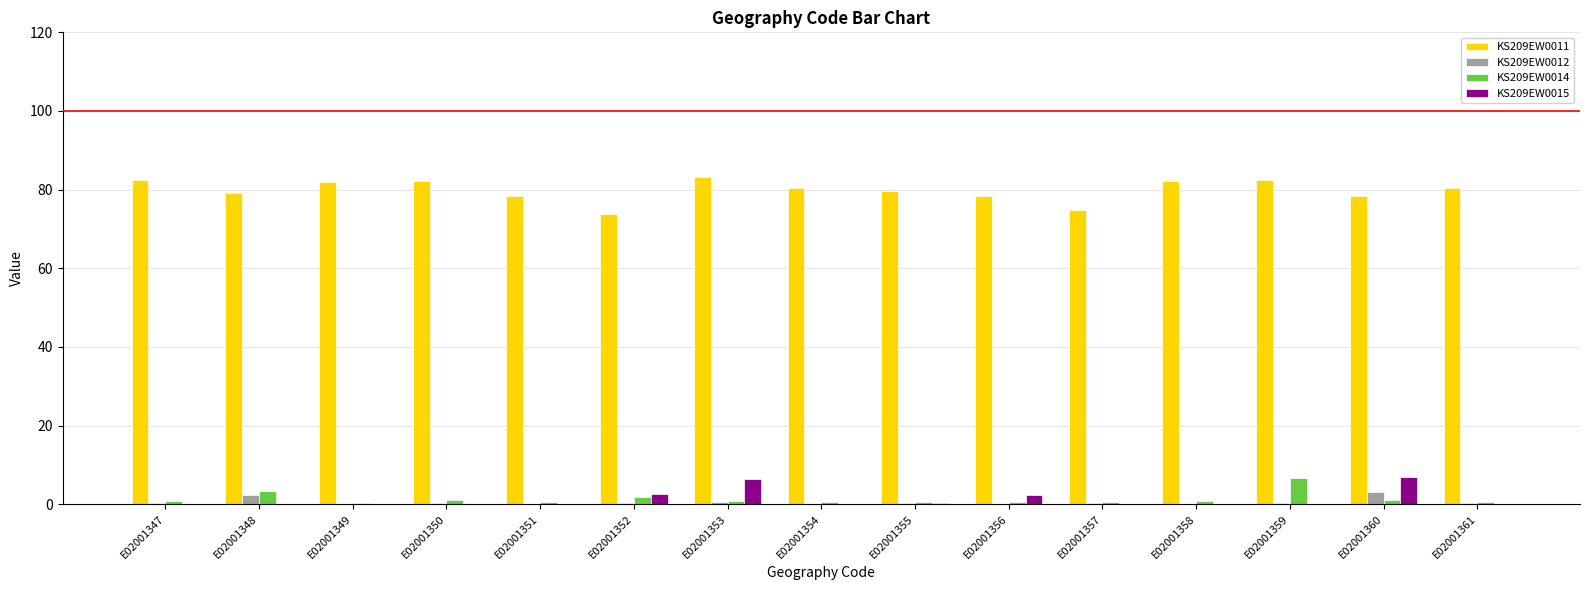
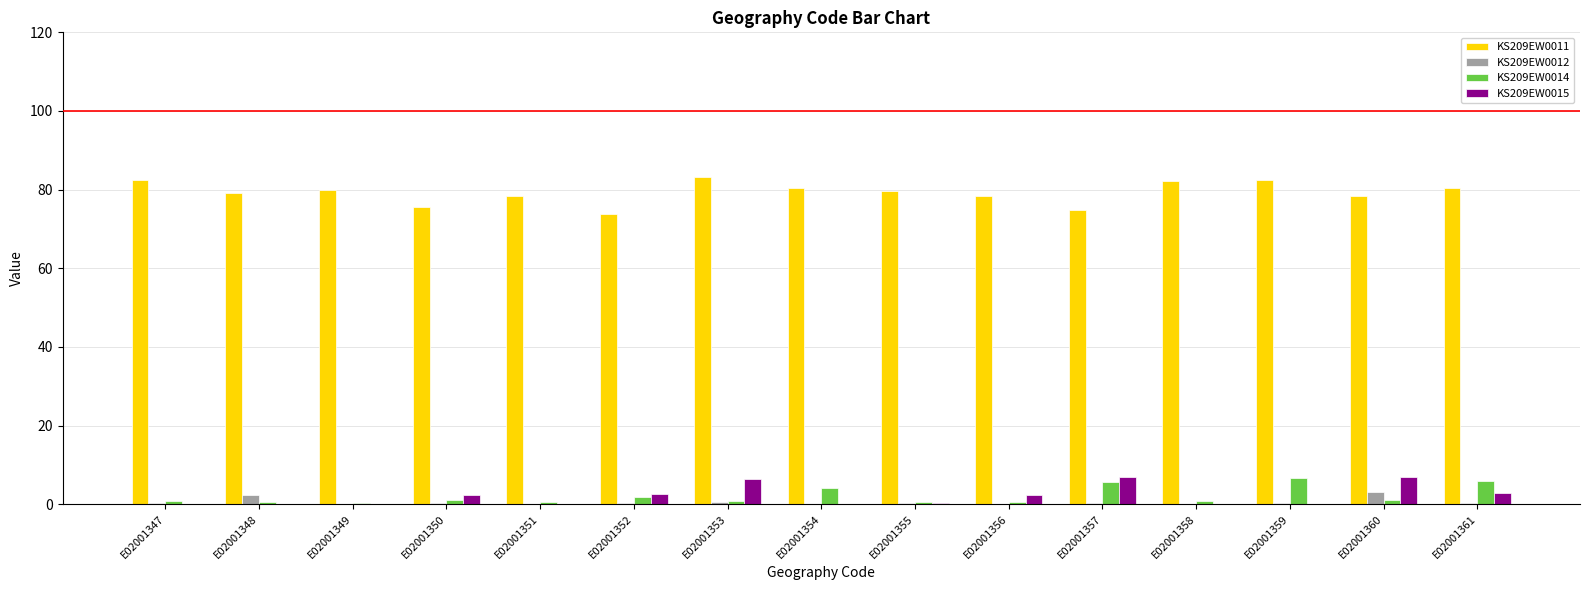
  {
    "KS209EW0011": {
      "E02001347": 82,
      "E02001348": 79,
-     "E02001349": 82,
-     "E02001350": 82,
+     "E02001349": 80,
+     "E02001350": 76,
      "E02001351": 78,
      "E02001352": 74,
      "E02001353": 83,
      "E02001354": 80,
      "E02001355": 80,
      "E02001356": 78,
      "E02001357": 75,
      "E02001358": 82,
      "E02001359": 82,
      "E02001360": 78,
      "E02001361": 80
    },
    "KS209EW0012": {
      "E02001348": 2,
      "E02001360": 3
    },
    "KS209EW0014": {
      "E02001347": 1,
-     "E02001348": 3,
+     "E02001348": 0,
      "E02001350": 1,
      "E02001352": 2,
      "E02001353": 1,
-     "E02001354": 1,
+     "E02001354": 4,
      "E02001355": 1,
-     "E02001357": 0,
+     "E02001357": 6,
      "E02001358": 1,
      "E02001359": 7,
      "E02001360": 1,
-     "E02001361": 1
+     "E02001361": 6
    },
    "KS209EW0015": {
      "E02001348": 0,
-     "E02001350": 0,
+     "E02001350": 2,
      "E02001352": 3,
      "E02001353": 6,
      "E02001356": 2,
-     "E02001357": 0,
+     "E02001357": 7,
      "E02001360": 7,
-     "E02001361": 0
+     "E02001361": 3
    }
  }
